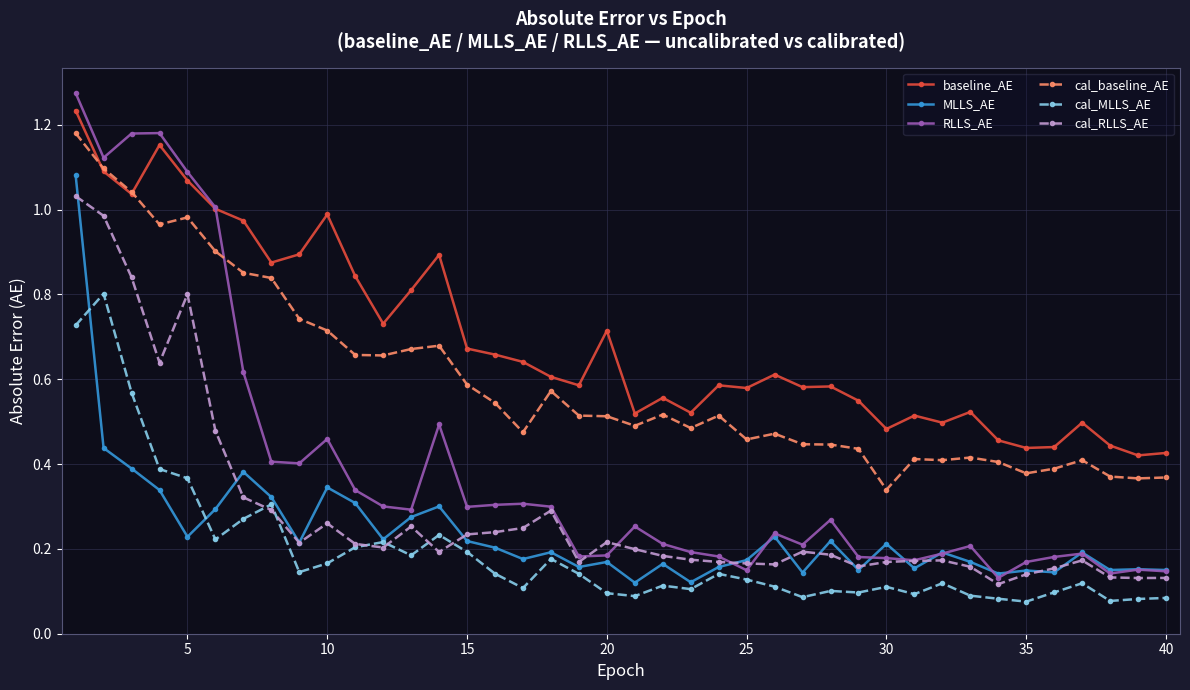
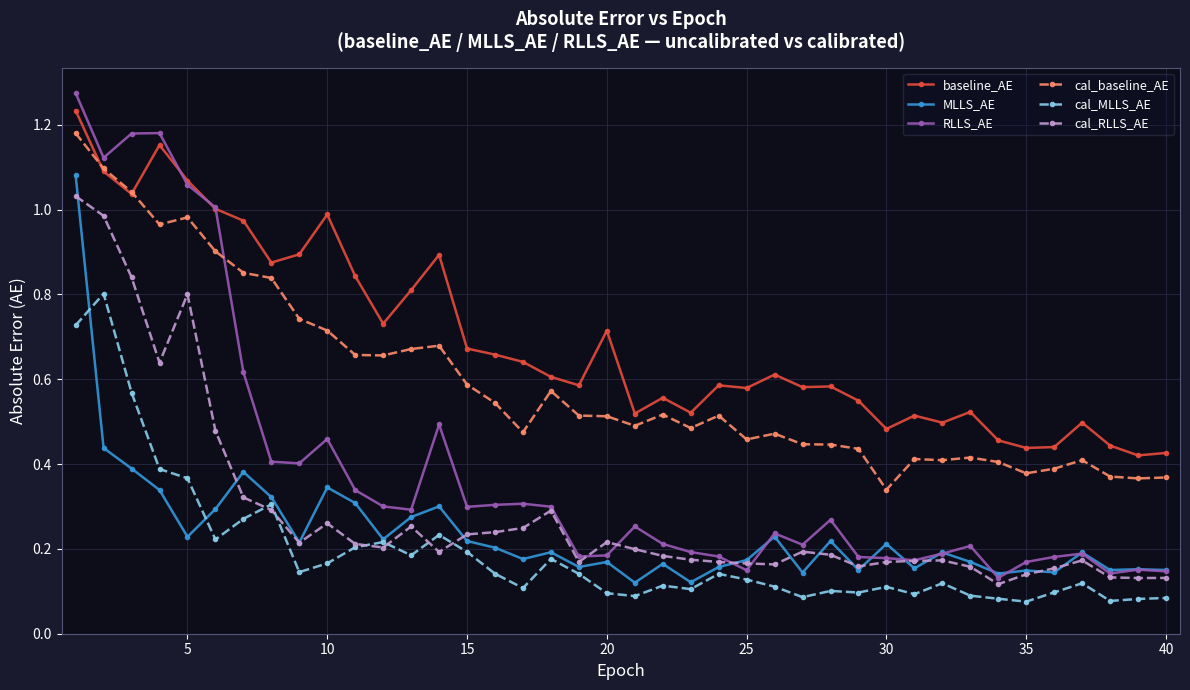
  {
    "baseline_AE": {
      "5": 1.07,
      "10": 0.99,
      "15": 0.67,
      "20": 0.71,
      "25": 0.58,
      "30": 0.48,
      "35": 0.44,
      "40": 0.43
    },
    "MLLS_AE": {
      "5": 0.23,
      "10": 0.34,
      "15": 0.22,
      "20": 0.17,
      "25": 0.17,
      "30": 0.21,
      "35": 0.15
    },
    "RLLS_AE": {
-     "5": 1.09,
+     "5": 1.06,
      "10": 0.46,
      "15": 0.30,
      "20": 0.18,
      "25": 0.15,
      "30": 0.18,
      "35": 0.17
    },
    "cal_baseline_AE": {
      "5": 0.98,
      "10": 0.71,
      "15": 0.59,
      "20": 0.51,
      "25": 0.46,
      "30": 0.34,
      "35": 0.38,
      "40": 0.37
    },
    "cal_MLLS_AE": {
      "5": 0.37,
      "10": 0.17,
      "15": 0.19,
      "20": 0.10,
      "25": 0.13,
      "30": 0.11,
      "35": 0.08,
      "40": 0.08
    },
    "cal_RLLS_AE": {
      "5": 0.80,
      "10": 0.26,
      "15": 0.23,
      "20": 0.22,
      "25": 0.17,
      "30": 0.17,
      "35": 0.14,
      "40": 0.13
    }
  }
